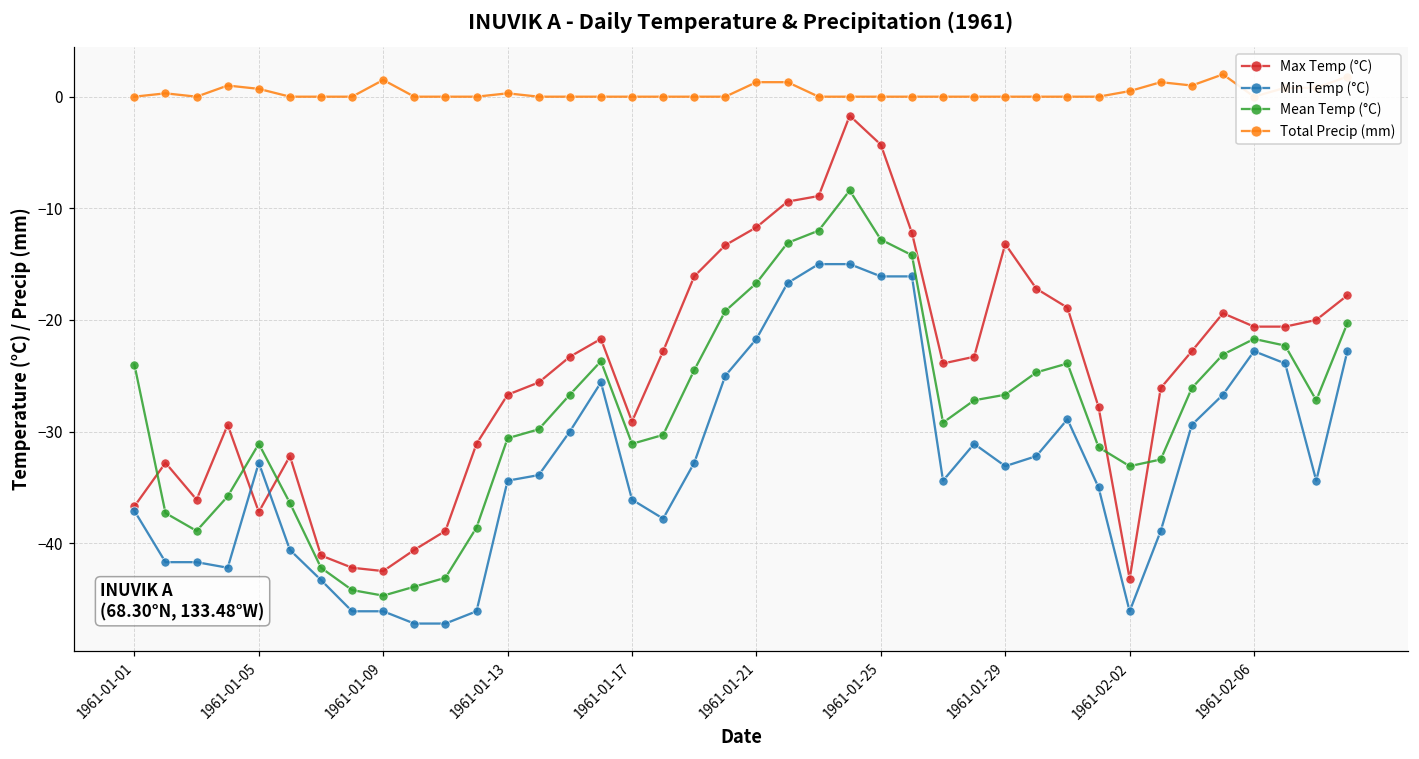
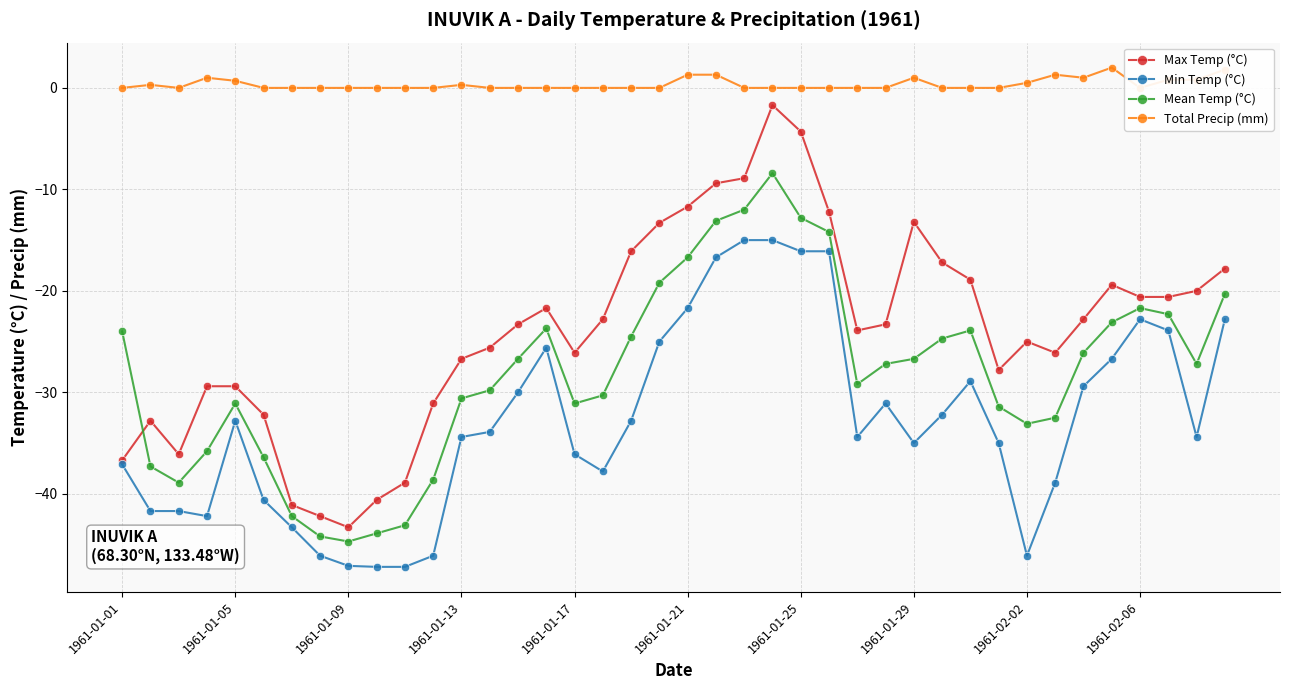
  {
    "Max Temp (°C)": {
      "1961-01-01": -36.7,
-     "1961-01-05": -37.2,
-     "1961-01-09": -42.5,
+     "1961-01-05": -29.4,
+     "1961-01-09": -43.3,
      "1961-01-13": -26.7,
-     "1961-01-17": -29.1,
+     "1961-01-17": -26.1,
      "1961-01-21": -11.7,
      "1961-01-25": -4.3,
      "1961-01-29": -13.2,
-     "1961-02-02": -43.2,
+     "1961-02-02": -25.0,
      "1961-02-06": -20.6
    },
    "Min Temp (°C)": {
      "1961-01-01": -37.1,
      "1961-01-05": -32.8,
-     "1961-01-09": -46.1,
+     "1961-01-09": -47.1,
      "1961-01-13": -34.4,
      "1961-01-17": -36.1,
      "1961-01-21": -21.7,
      "1961-01-25": -16.1,
-     "1961-01-29": -33.1,
+     "1961-01-29": -35.0,
      "1961-02-02": -46.1,
      "1961-02-06": -22.8
    },
    "Mean Temp (°C)": {
      "1961-01-01": -24.0,
      "1961-01-05": -31.1,
      "1961-01-09": -44.7,
      "1961-01-13": -30.6,
      "1961-01-17": -31.1,
      "1961-01-21": -16.7,
      "1961-01-25": -12.8,
      "1961-01-29": -26.7,
      "1961-02-02": -33.1,
      "1961-02-06": -21.7
    },
    "Total Precip (mm)": {
      "1961-01-01": 0.0,
      "1961-01-05": 0.7,
-     "1961-01-09": 1.5,
+     "1961-01-09": 0.0,
      "1961-01-13": 0.3,
      "1961-01-17": 0.0,
      "1961-01-21": 1.3,
      "1961-01-25": 0.0,
-     "1961-01-29": 0,
+     "1961-01-29": 1,
      "1961-02-02": 0.5
    }
  }
